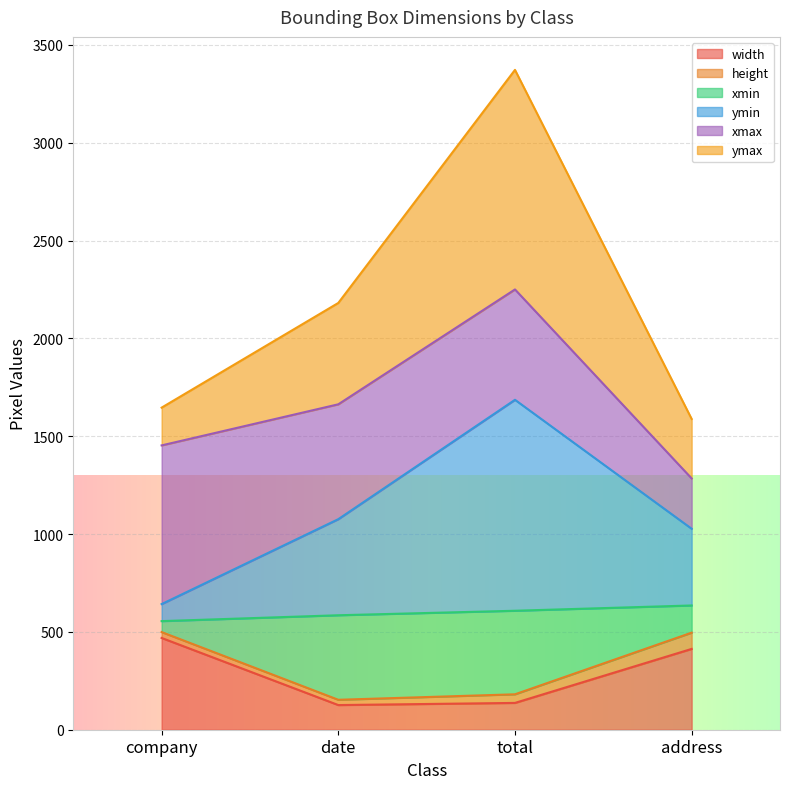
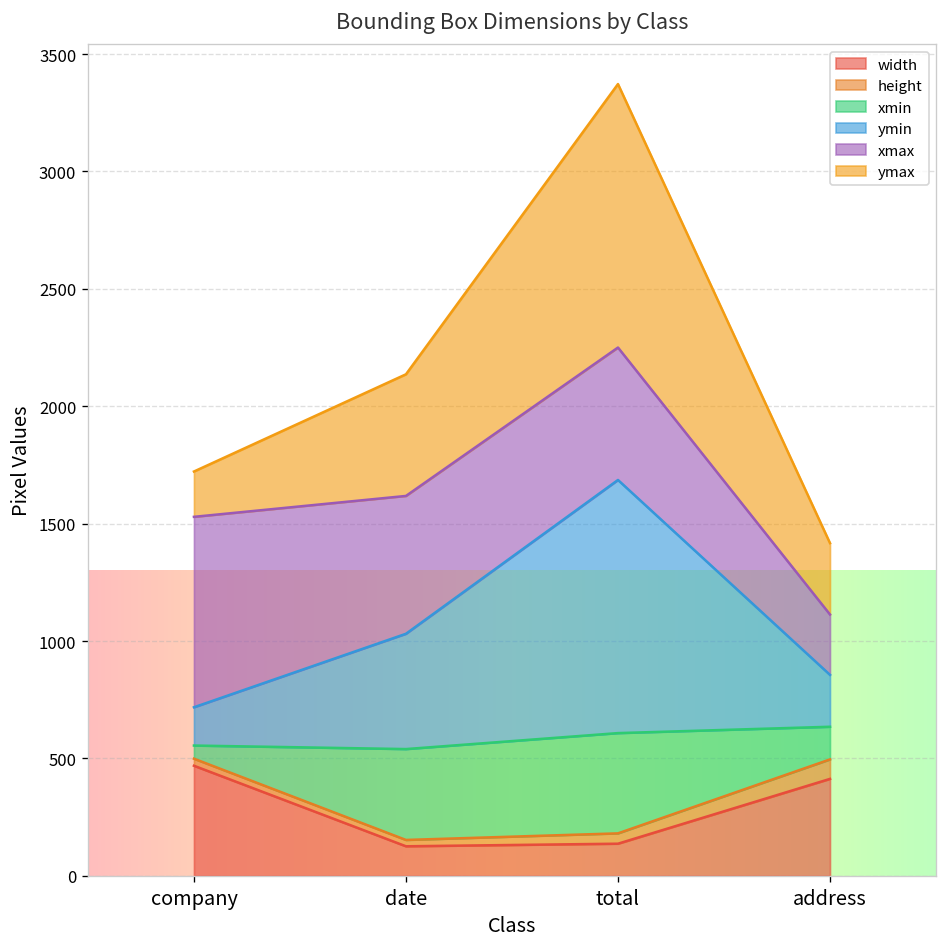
  {
    "xmin": {
      "company": 60,
-     "date": 430,
+     "date": 390,
      "total": 430,
      "address": 140
    },
    "ymin": {
-     "company": 90,
+     "company": 160,
      "date": 490,
      "total": 1080,
-     "address": 390
+     "address": 220
    },
    "xmax": {
      "company": 810,
      "date": 590,
      "total": 560,
      "address": 260
    }
  }
